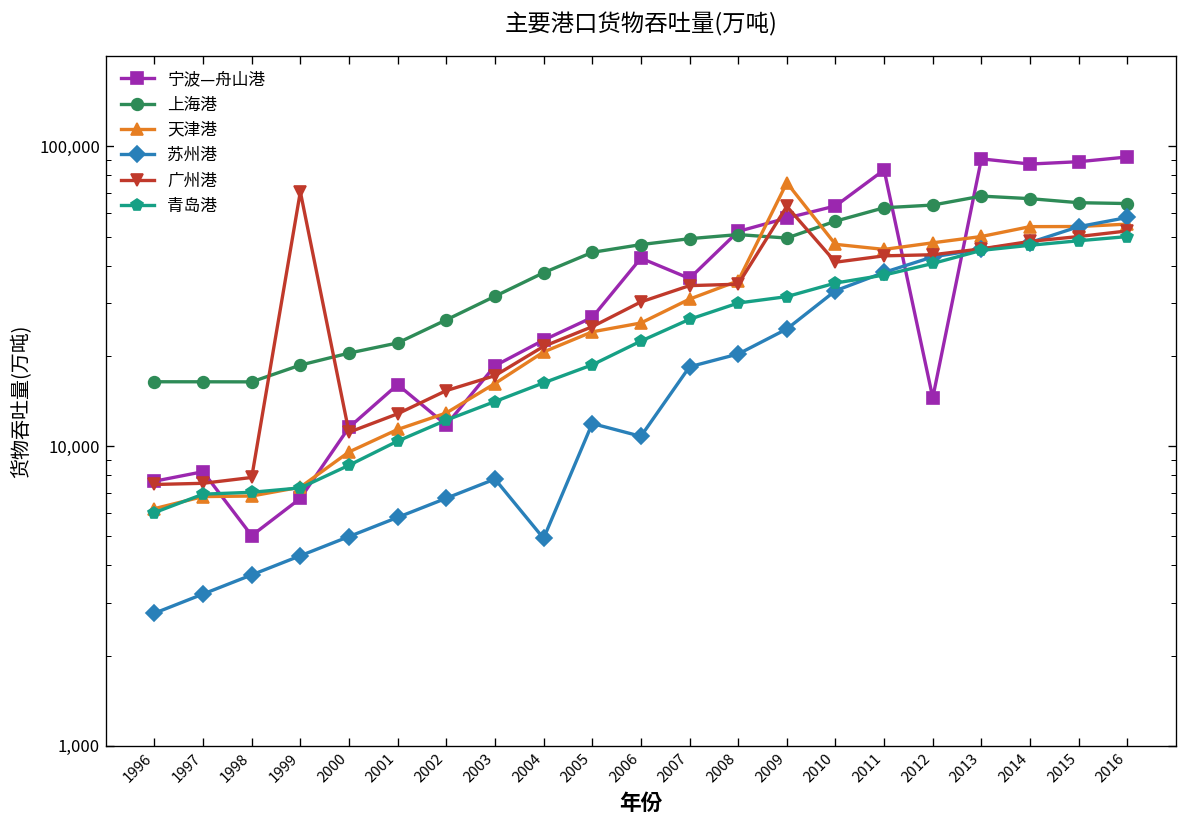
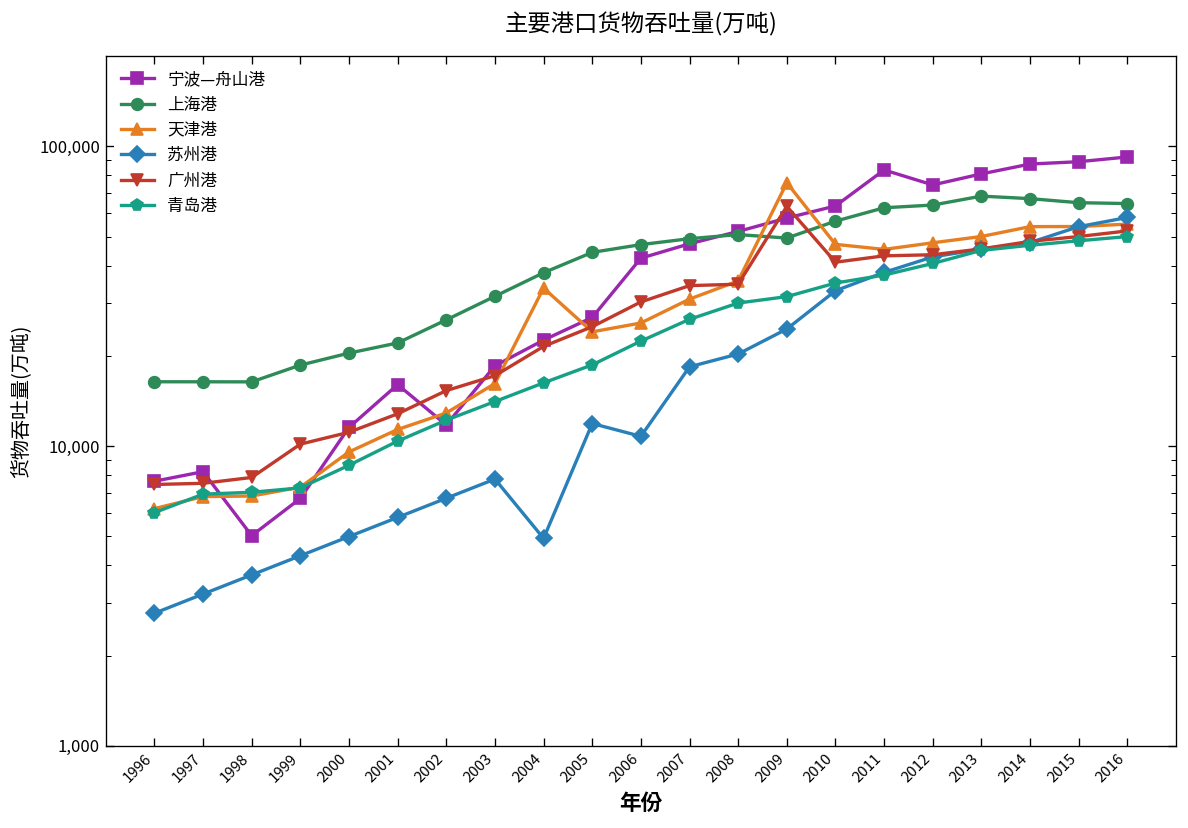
  {
    "宁波—舟山港": {
      "1996": "7,600",
      "1997": "8,200",
      "1998": "5,000",
      "1999": "6,700",
      "2000": "12,000",
      "2001": "16,000",
      "2002": "12,000",
      "2003": "19,000",
      "2004": "23,000",
      "2005": "27,000",
      "2006": "42,000",
-     "2007": "36,000",
+     "2007": "47,000",
      "2008": "52,000",
      "2009": "58,000",
      "2010": "63,000",
      "2011": "83,000",
-     "2012": "15,000",
-     "2013": "91,000",
+     "2012": "74,000",
+     "2013": "81,000",
      "2014": "87,000",
      "2015": "89,000",
      "2016": "92,000"
    },
    "天津港": {
      "1996": "6,200",
      "1998": "6,800",
      "2000": "9,600",
      "2001": "11,000",
      "2002": "13,000",
      "2003": "16,000",
-     "2004": "21,000",
+     "2004": "34,000",
      "2005": "24,000",
      "2006": "26,000",
      "2007": "31,000",
      "2008": "36,000",
      "2009": "76,000",
      "2010": "47,000",
      "2011": "45,000",
      "2012": "48,000",
      "2013": "50,000",
      "2014": "54,000",
      "2016": "55,000"
    },
    "苏州港": {
      "1996": "2,800",
      "1997": "3,200",
      "1998": "3,700",
      "1999": "4,300",
      "2000": "5,000",
      "2001": "5,800",
      "2002": "6,700",
      "2003": "7,800",
      "2004": "4,900",
      "2005": "12,000",
      "2006": "10,800",
      "2007": "18,000",
      "2008": "20,000",
      "2009": "25,000",
      "2010": "33,000",
      "2016": "58,000"
    },
    "广州港": {
      "1996": "7,500",
      "1997": "7,500",
      "1998": "7,900",
-     "1999": "71,000",
+     "1999": "10,200",
      "2000": "11,000",
      "2001": "13,000",
      "2002": "15,000",
      "2003": "17,000",
      "2004": "22,000",
      "2005": "25,000",
      "2006": "30,000",
      "2007": "34,000",
      "2008": "35,000",
      "2009": "63,000",
      "2010": "41,000",
      "2011": "43,000",
      "2015": "50,000",
      "2016": "52,000"
    }
  }
